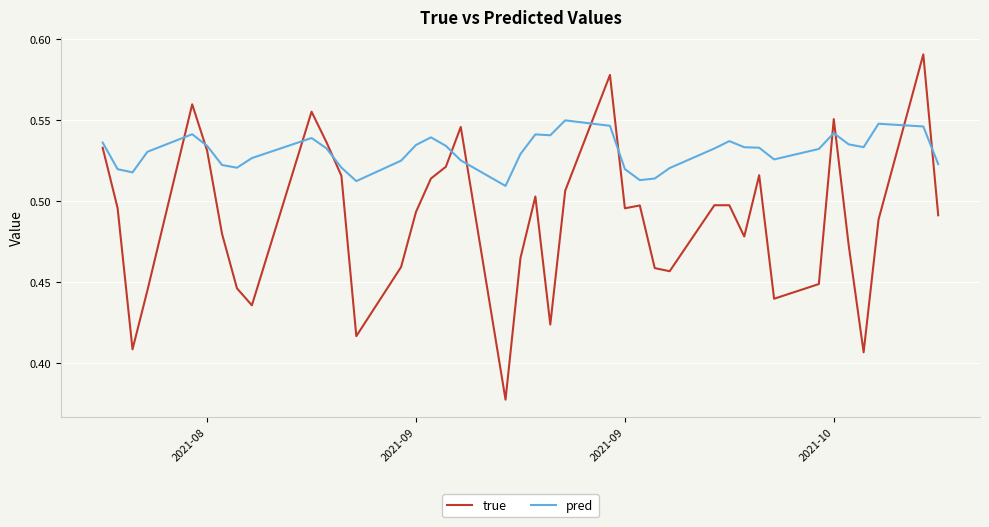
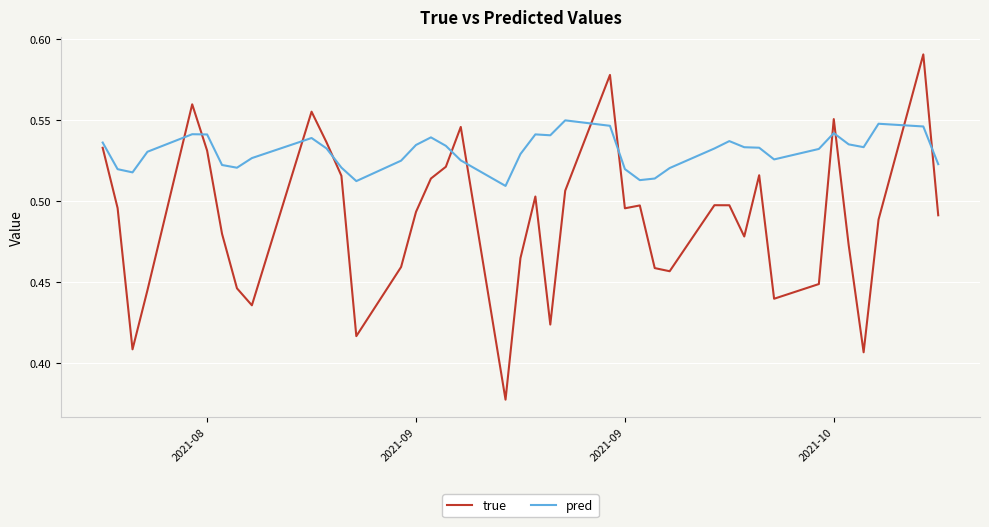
  {
    "true": {
      "2021-08": 0.531,
      "2021-10": 0.551
    },
    "pred": {
-     "2021-08": 0.534,
+     "2021-08": 0.541,
      "2021-10": 0.542
    }
  }
